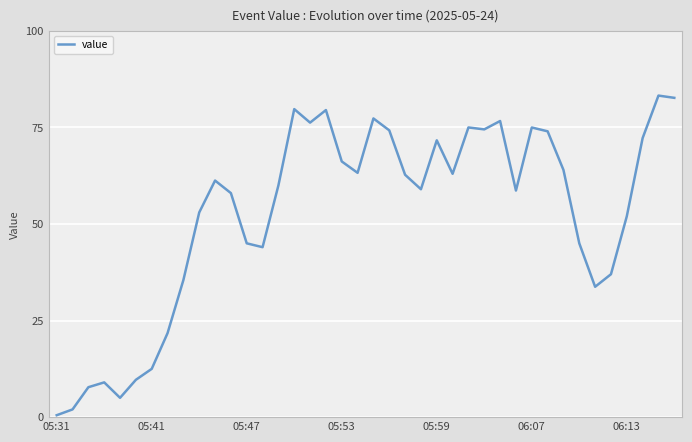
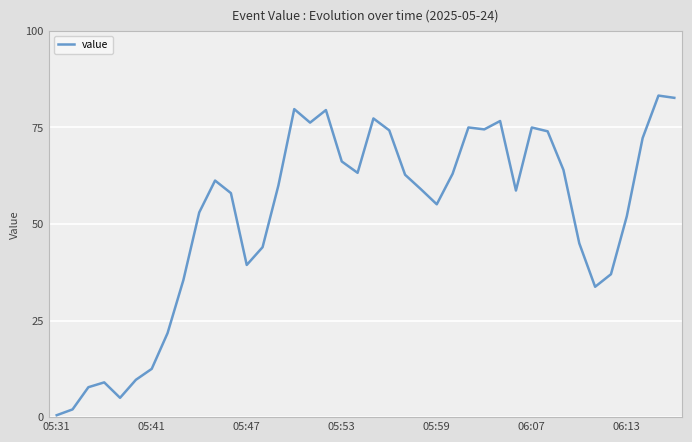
  {
    "05:31": 1,
    "05:41": 13,
-   "05:47": 45,
+   "05:47": 39,
    "05:53": 66,
-   "05:59": 72,
+   "05:59": 55,
    "06:07": 75,
    "06:13": 52
  }
